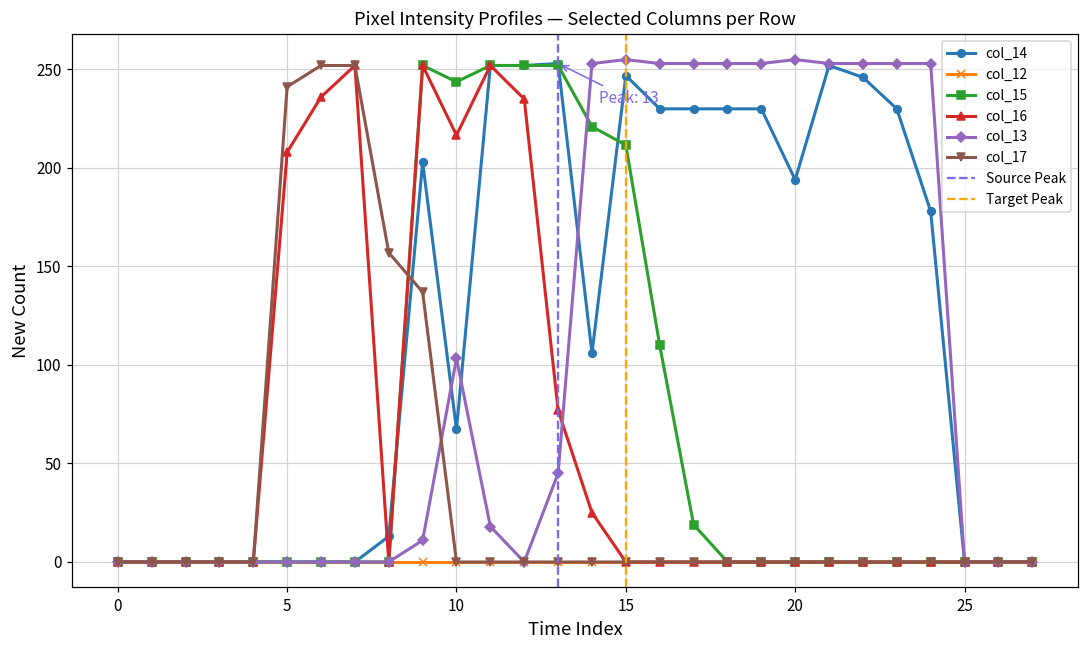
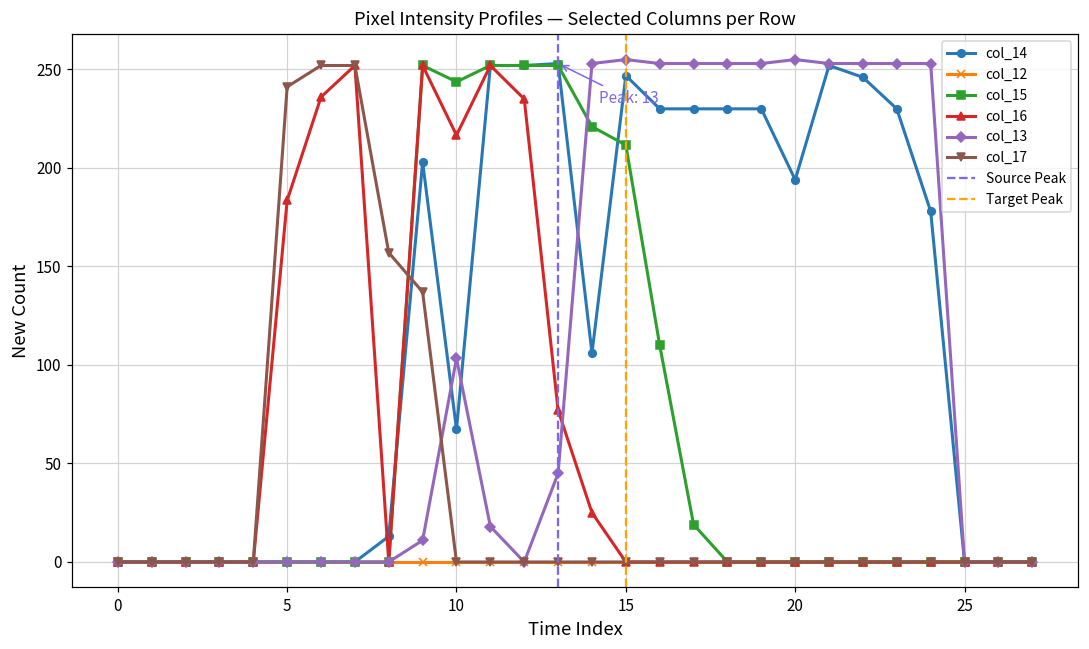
  {
    "col_14": {
      "10": 67,
      "20": 194
    },
    "col_15": {
      "10": 244,
      "15": 212
    },
    "col_16": {
-     "5": 208,
+     "5": 184,
      "10": 217
    },
    "col_13": {
      "10": 103,
      "15": 255,
      "20": 255
    },
    "col_17": {
      "5": 241
    }
  }
